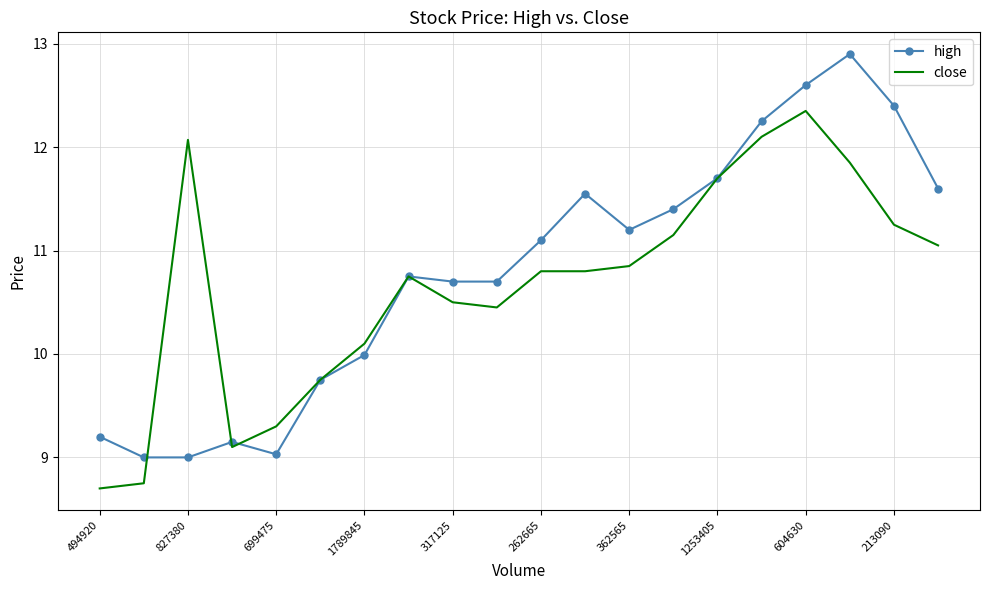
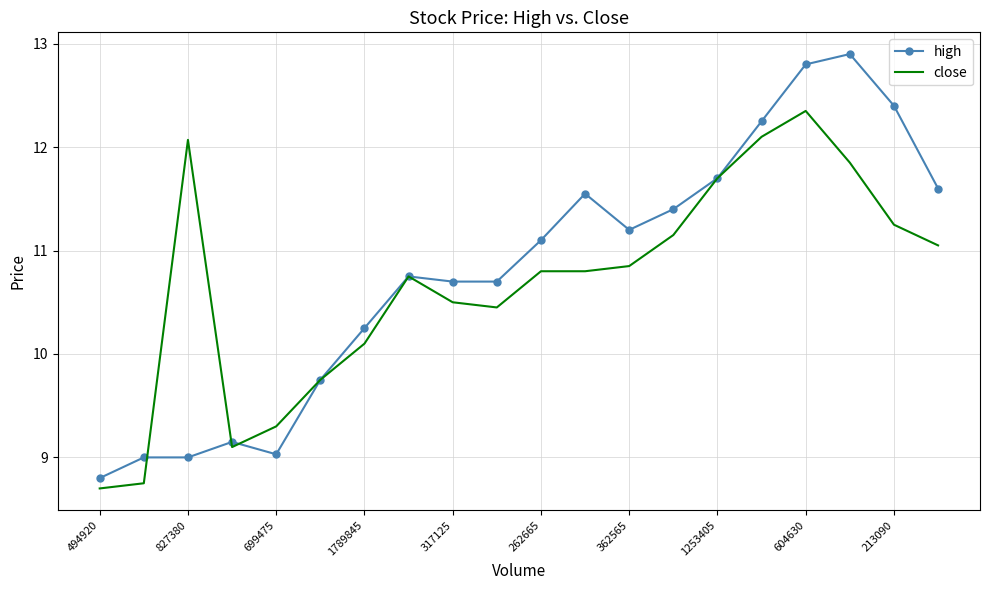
  {
    "high": {
-     "494920": 9.2,
+     "494920": 8.8,
      "827380": 9.00,
      "699475": 9.03,
-     "1789845": 9.99,
+     "1789845": 10.25,
      "317125": 10.70,
      "262665": 11.10,
      "362565": 11.20,
-     "604630": 12.6,
+     "604630": 12.8,
      "213090": 12.40
    },
    "close": {
      "494920": 8.70,
      "827380": 12.07,
      "699475": 9.30,
      "1789845": 10.10,
      "317125": 10.50,
      "262665": 10.80,
      "362565": 10.85,
      "604630": 12.35,
      "213090": 11.25
    }
  }
